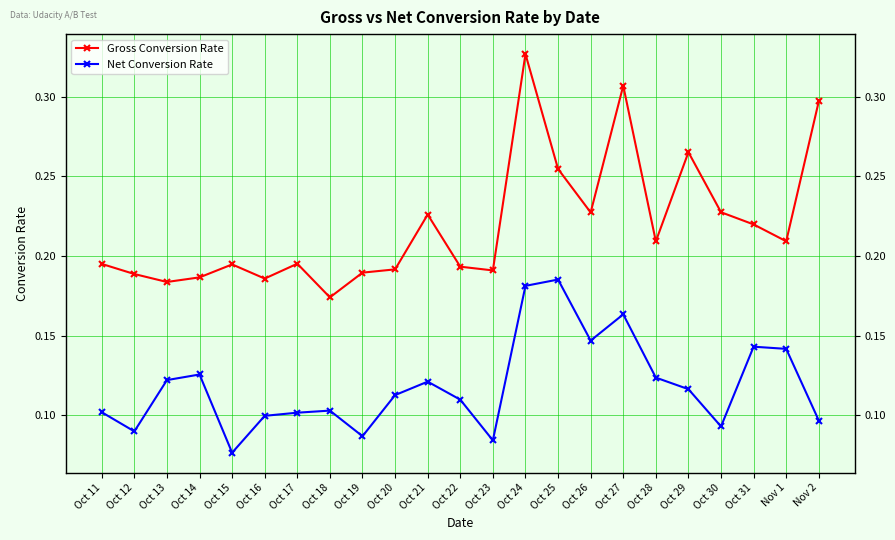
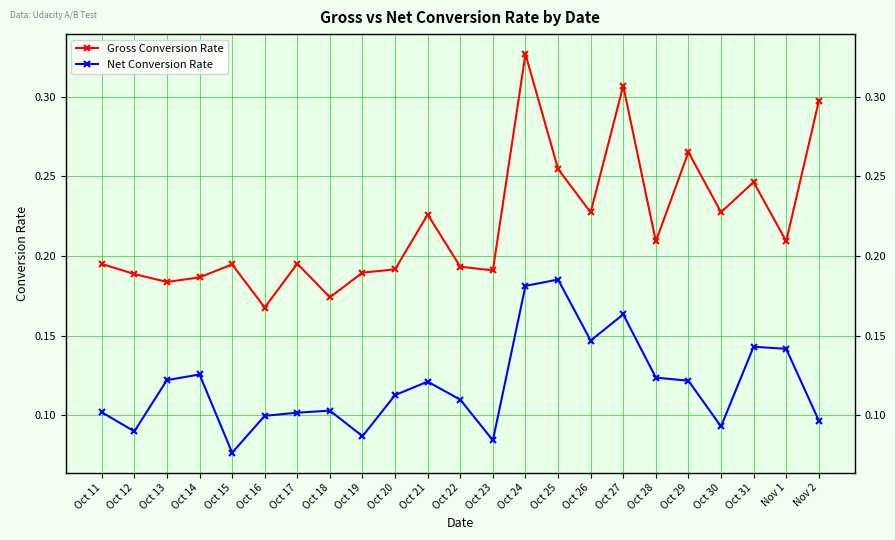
  {
    "Gross Conversion Rate": {
      "Oct 11": 0.195,
      "Oct 12": 0.189,
      "Oct 13": 0.184,
      "Oct 14": 0.187,
      "Oct 15": 0.195,
-     "Oct 16": 0.186,
+     "Oct 16": 0.168,
      "Oct 17": 0.195,
      "Oct 18": 0.174,
      "Oct 19": 0.190,
      "Oct 20": 0.192,
      "Oct 21": 0.226,
      "Oct 22": 0.193,
      "Oct 23": 0.191,
      "Oct 24": 0.327,
      "Oct 25": 0.255,
      "Oct 26": 0.227,
      "Oct 27": 0.307,
      "Oct 28": 0.209,
      "Oct 29": 0.265,
      "Oct 30": 0.228,
-     "Oct 31": 0.220,
+     "Oct 31": 0.246,
      "Nov 1": 0.209,
      "Nov 2": 0.297
    },
    "Net Conversion Rate": {
      "Oct 11": 0.102,
      "Oct 12": 0.090,
      "Oct 13": 0.122,
      "Oct 14": 0.126,
      "Oct 15": 0.076,
      "Oct 16": 0.100,
      "Oct 17": 0.102,
      "Oct 18": 0.103,
      "Oct 19": 0.087,
      "Oct 20": 0.113,
      "Oct 21": 0.121,
      "Oct 22": 0.110,
      "Oct 23": 0.084,
      "Oct 24": 0.181,
      "Oct 25": 0.185,
      "Oct 26": 0.147,
      "Oct 27": 0.163,
      "Oct 28": 0.124,
-     "Oct 29": 0.116,
+     "Oct 29": 0.122,
      "Oct 30": 0.093,
      "Oct 31": 0.143,
      "Nov 1": 0.142,
      "Nov 2": 0.097
    }
  }
